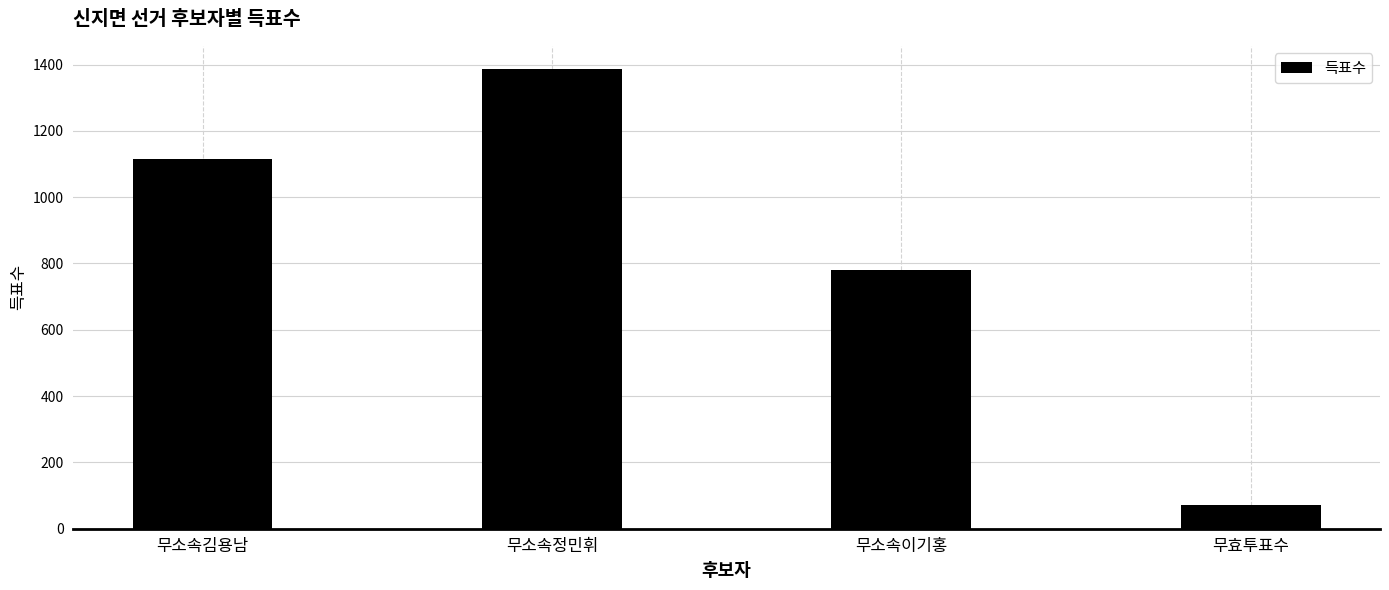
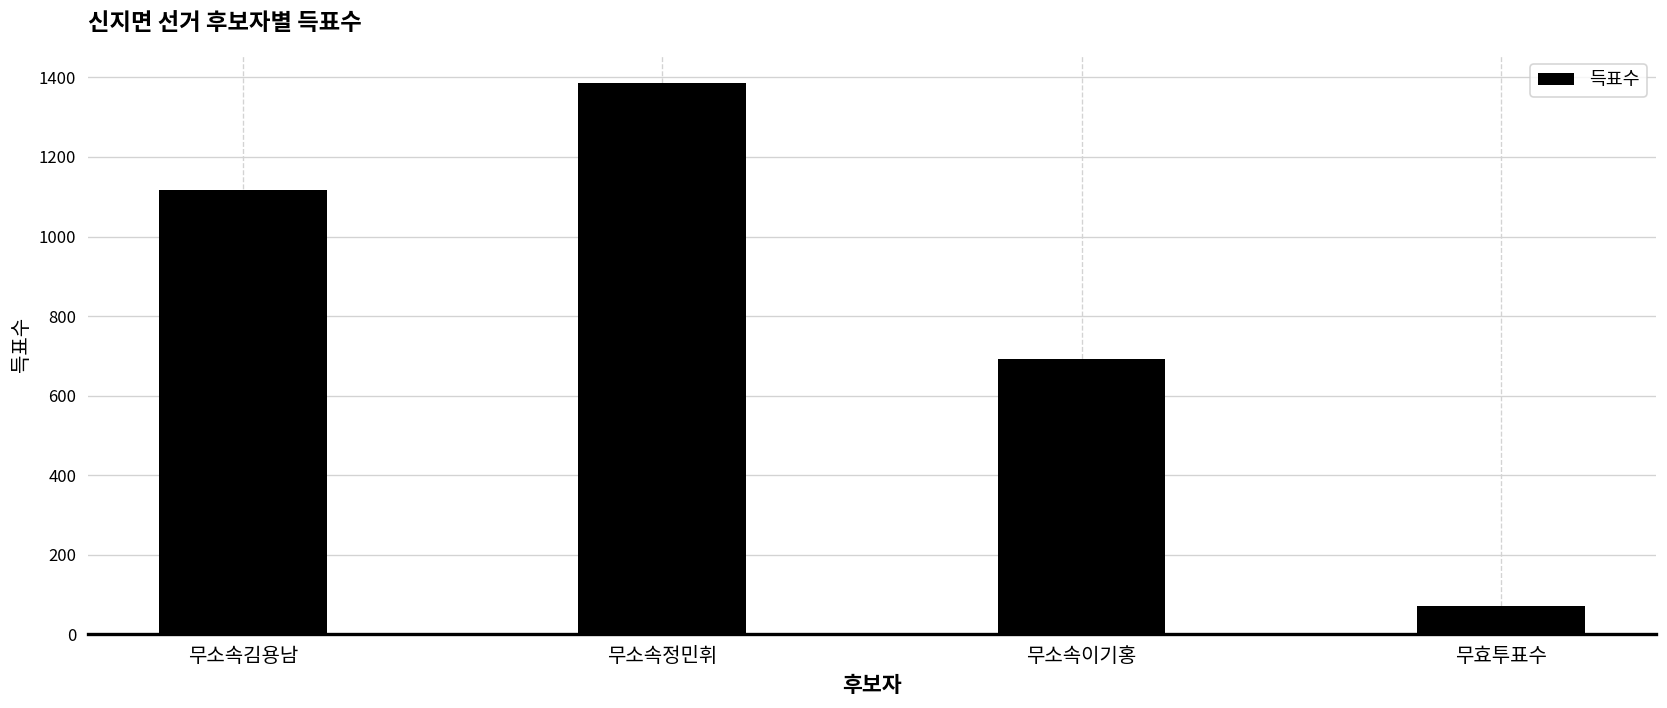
  {
    "무소속김용남": 1120,
    "무소속정민휘": 1390,
-   "무소속이기홍": 780,
+   "무소속이기홍": 690,
    "무효투표수": 70
  }
